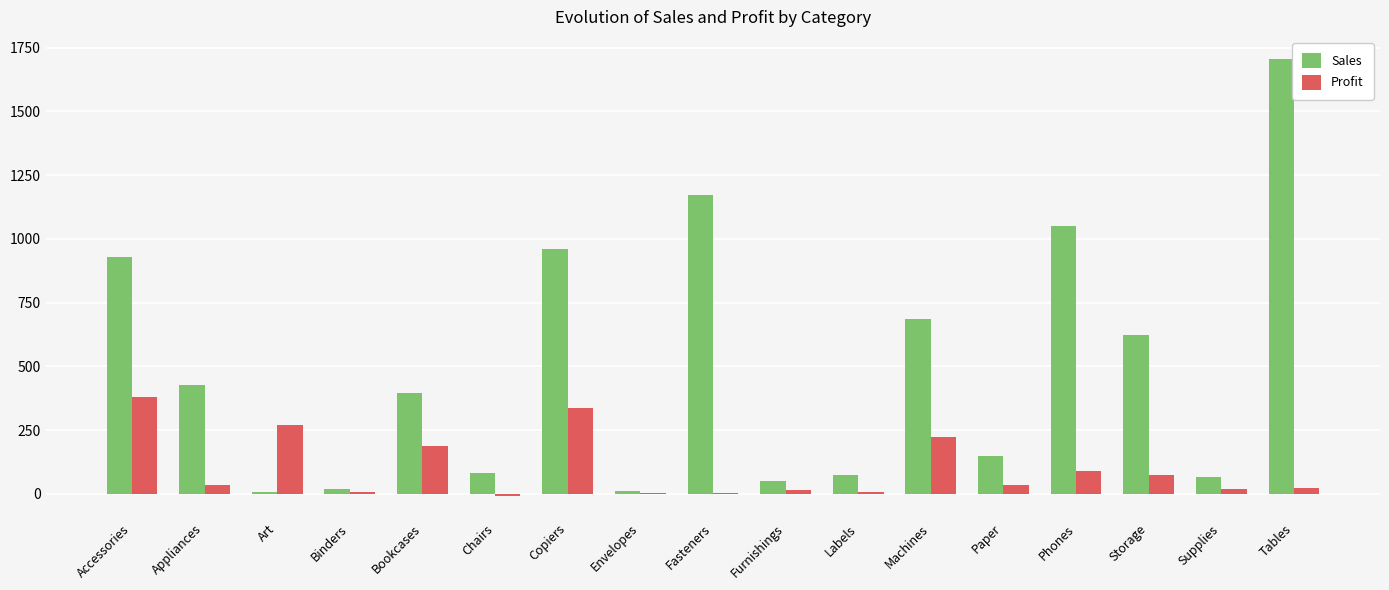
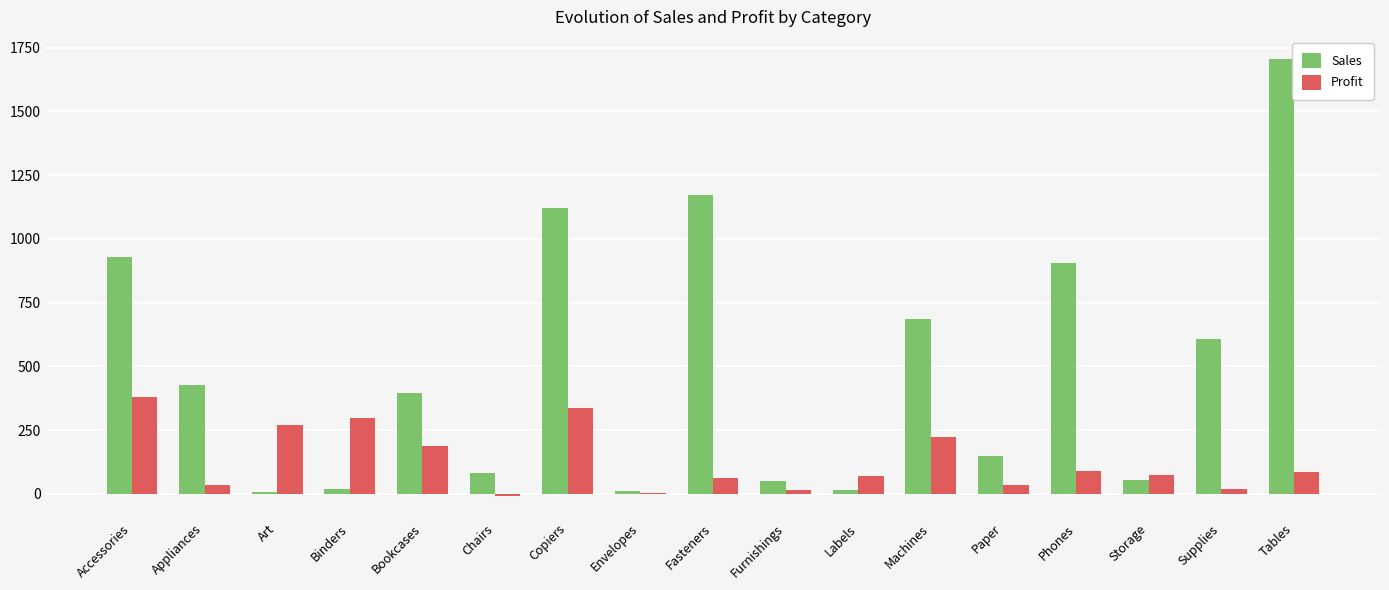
  {
    "Sales": {
      "Accessories": 930,
      "Appliances": 430,
      "Binders": 20,
      "Bookcases": 390,
      "Chairs": 80,
-     "Copiers": 960,
+     "Copiers": 1120,
      "Envelopes": 10,
      "Fasteners": 1170,
      "Furnishings": 50,
-     "Labels": 70,
+     "Labels": 10,
      "Machines": 690,
      "Paper": 150,
-     "Phones": 1050,
-     "Storage": 620,
-     "Supplies": 70,
+     "Phones": 910,
+     "Storage": 60,
+     "Supplies": 610,
      "Tables": 1710
    },
    "Profit": {
      "Accessories": 380,
      "Appliances": 30,
      "Art": 270,
-     "Binders": 10,
+     "Binders": 300,
      "Bookcases": 190,
      "Copiers": 340,
-     "Fasteners": 0,
+     "Fasteners": 60,
      "Furnishings": 10,
-     "Labels": 10,
+     "Labels": 70,
      "Machines": 220,
      "Paper": 30,
      "Phones": 90,
      "Storage": 80,
      "Supplies": 20,
-     "Tables": 20
+     "Tables": 90
    }
  }
